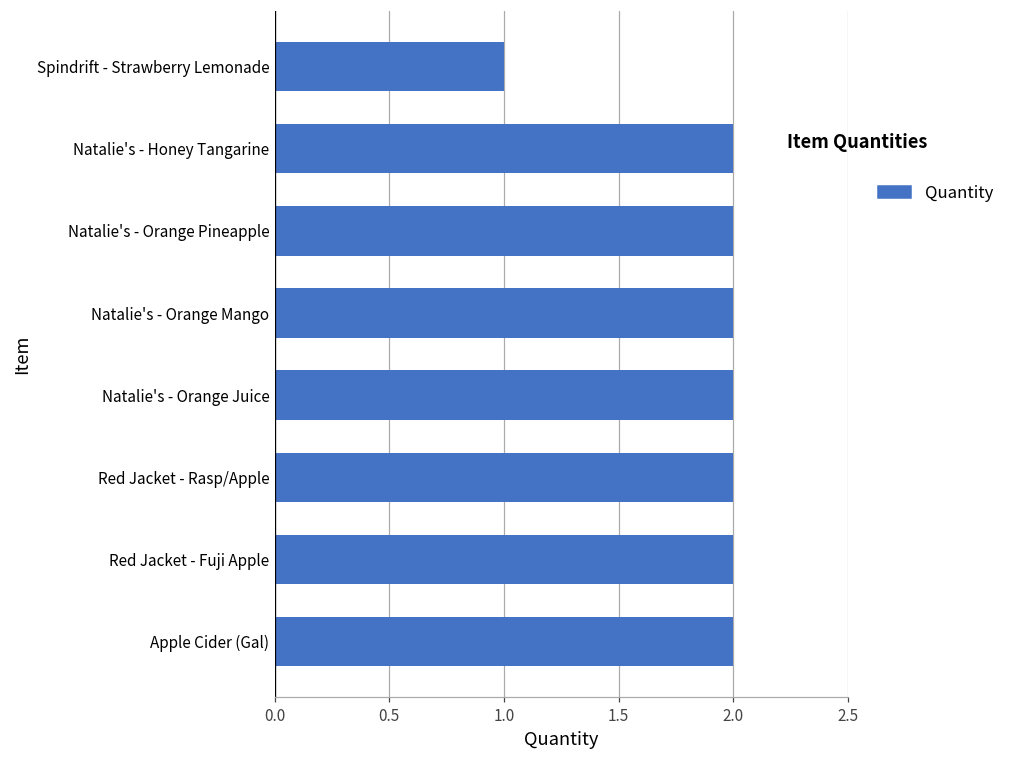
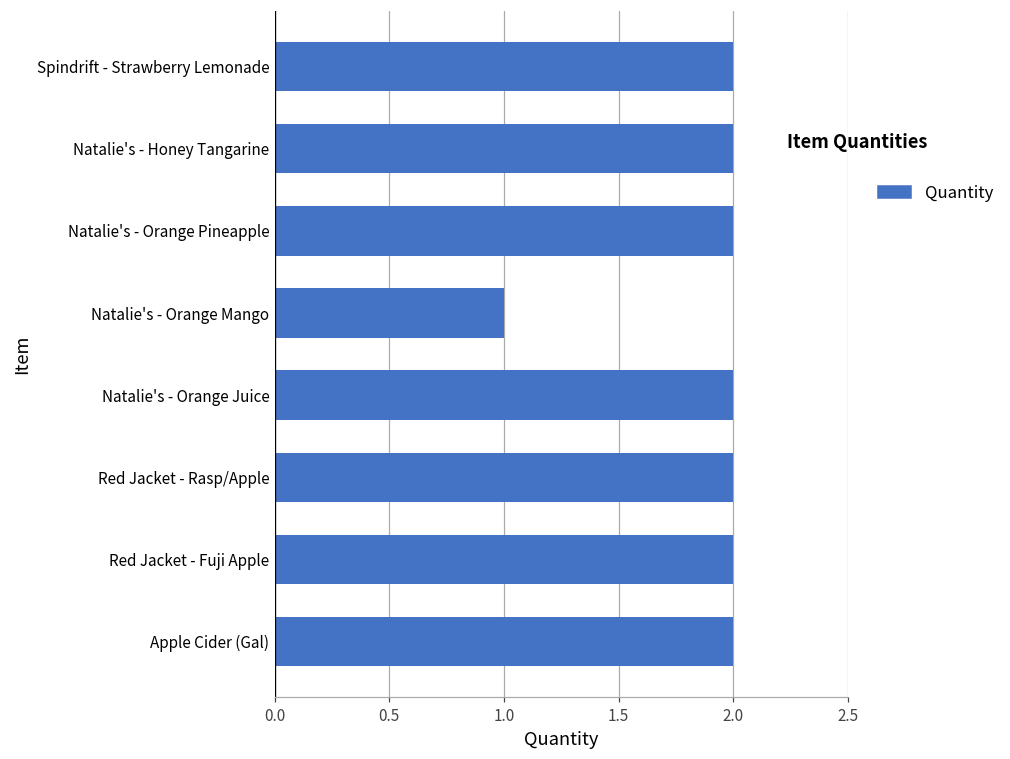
  {
-   "Spindrift - Strawberry Lemonade": 1,
+   "Spindrift - Strawberry Lemonade": 2,
    "Natalie's - Honey Tangarine": 2,
    "Natalie's - Orange Pineapple": 2,
-   "Natalie's - Orange Mango": 2,
+   "Natalie's - Orange Mango": 1,
    "Natalie's - Orange Juice": 2,
    "Red Jacket - Rasp/Apple": 2,
    "Red Jacket - Fuji Apple": 2,
    "Apple Cider (Gal)": 2
  }
